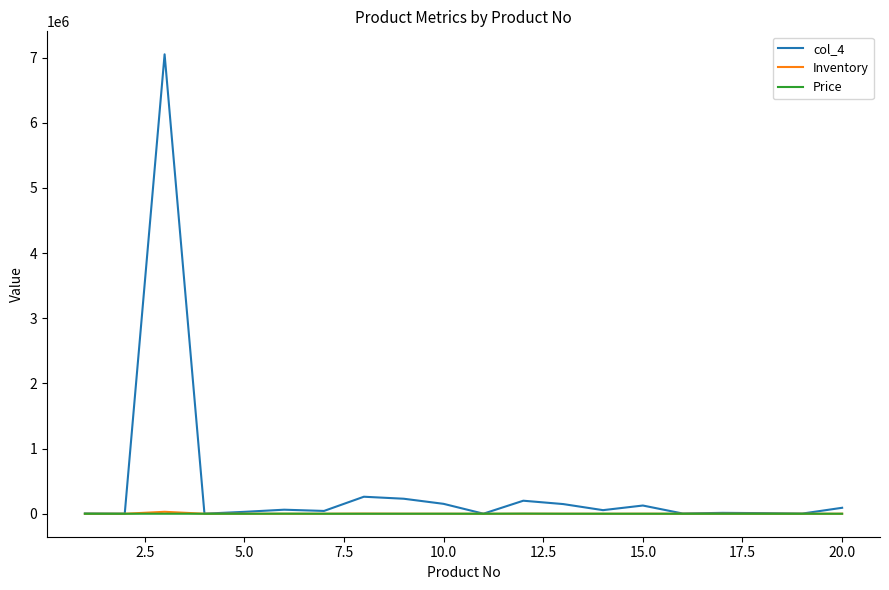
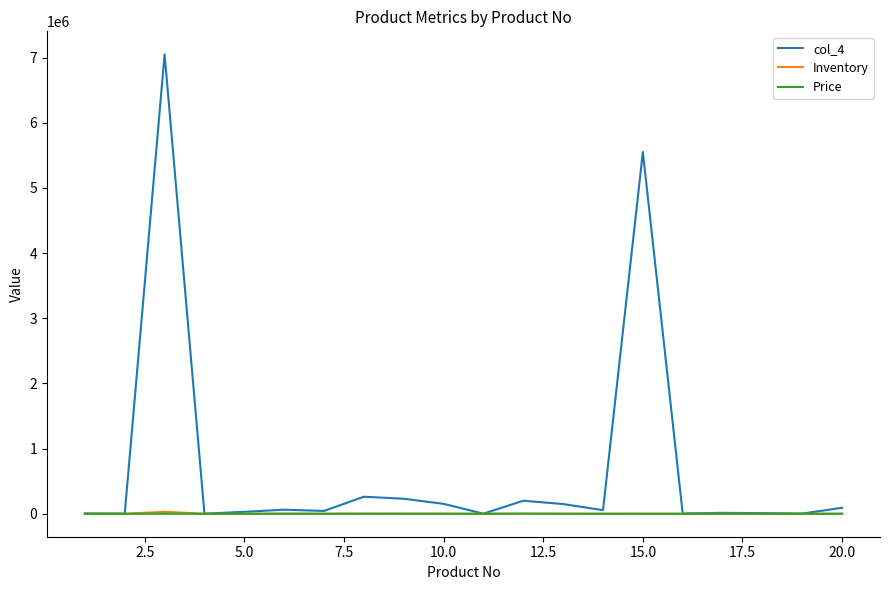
  {
    "col_4": {
      "10.0": 200000,
-     "15.0": 100000,
+     "15.0": 5600000,
      "20.0": 100000
    }
  }
